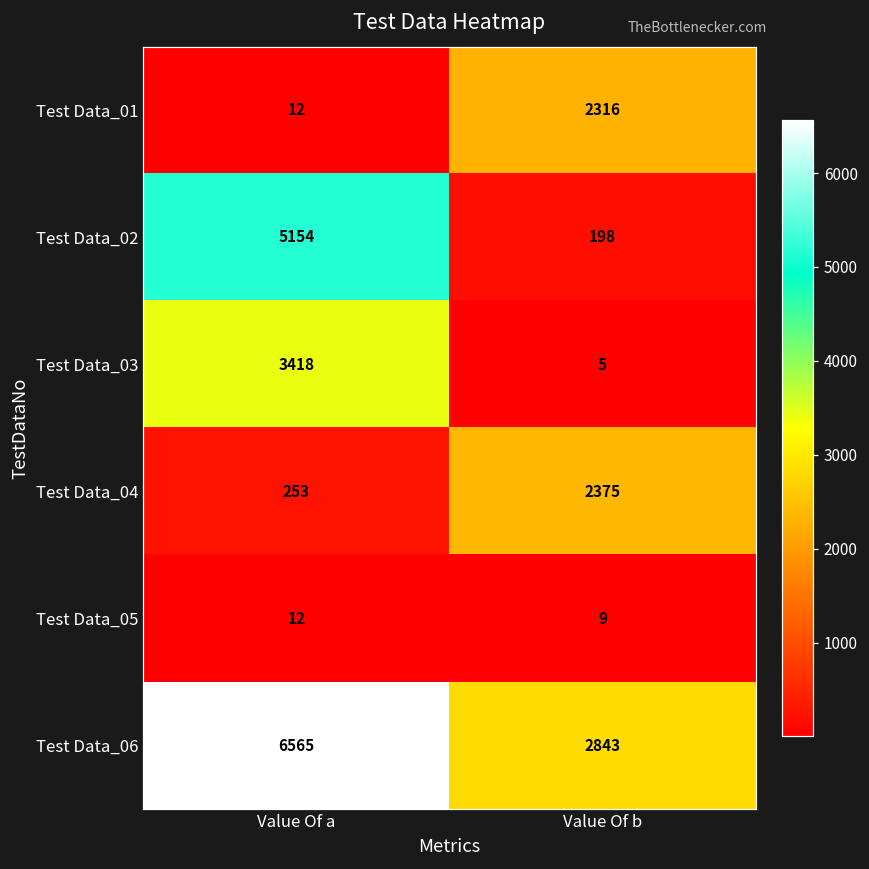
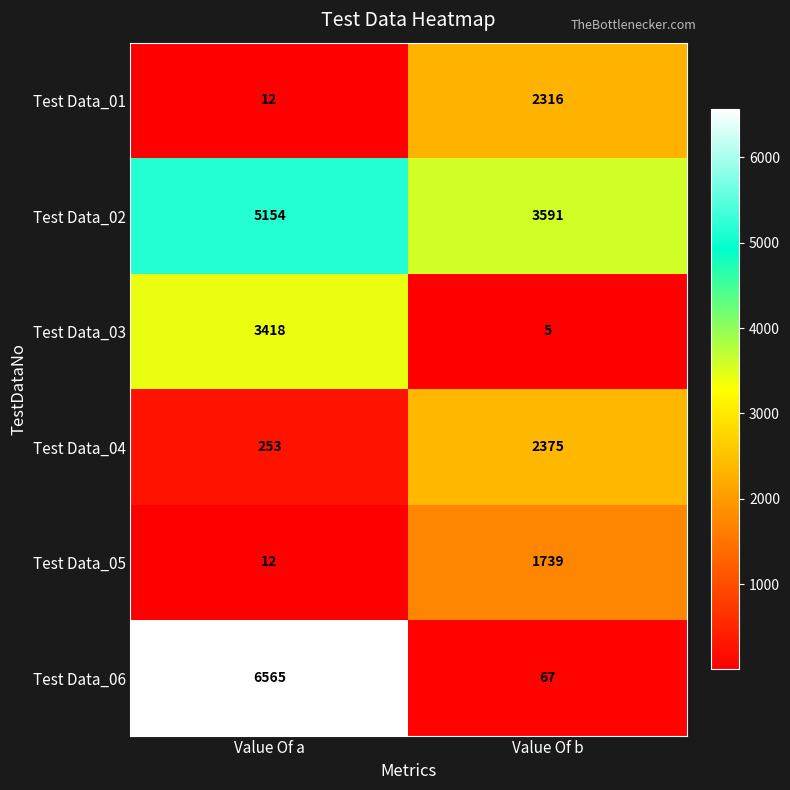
  {
    "Test Data_01": {
      "Value Of a": 12,
      "Value Of b": 2316
    },
    "Test Data_02": {
      "Value Of a": 5154,
-     "Value Of b": 198
+     "Value Of b": 3591
    },
    "Test Data_03": {
      "Value Of a": 3418,
      "Value Of b": 5
    },
    "Test Data_04": {
      "Value Of a": 253,
      "Value Of b": 2375
    },
    "Test Data_05": {
      "Value Of a": 12,
-     "Value Of b": 9
+     "Value Of b": 1739
    },
    "Test Data_06": {
      "Value Of a": 6565,
-     "Value Of b": 2843
+     "Value Of b": 67
    }
  }
